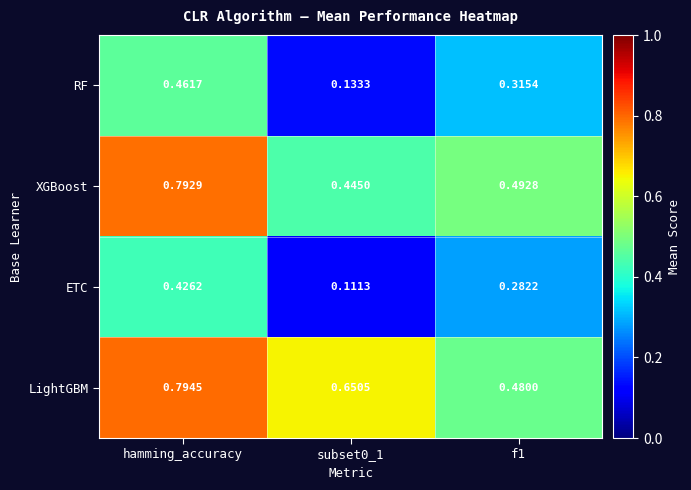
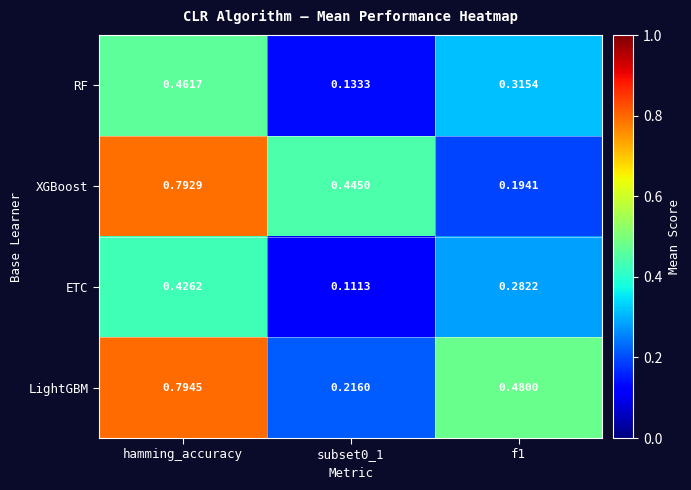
  {
    "RF": {
      "hamming_accuracy": 0.4617,
      "subset0_1": 0.1333,
      "f1": 0.3154
    },
    "XGBoost": {
      "hamming_accuracy": 0.7929,
      "subset0_1": 0.4450,
-     "f1": 0.4928
+     "f1": 0.1941
    },
    "ETC": {
      "hamming_accuracy": 0.4262,
      "subset0_1": 0.1113,
      "f1": 0.2822
    },
    "LightGBM": {
      "hamming_accuracy": 0.7945,
-     "subset0_1": 0.6505,
+     "subset0_1": 0.2160,
      "f1": 0.4800
    }
  }
